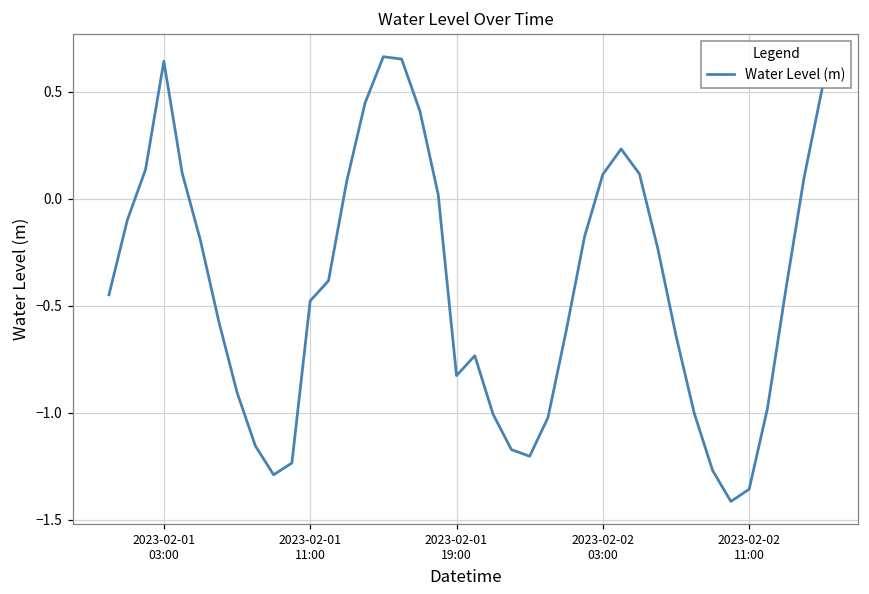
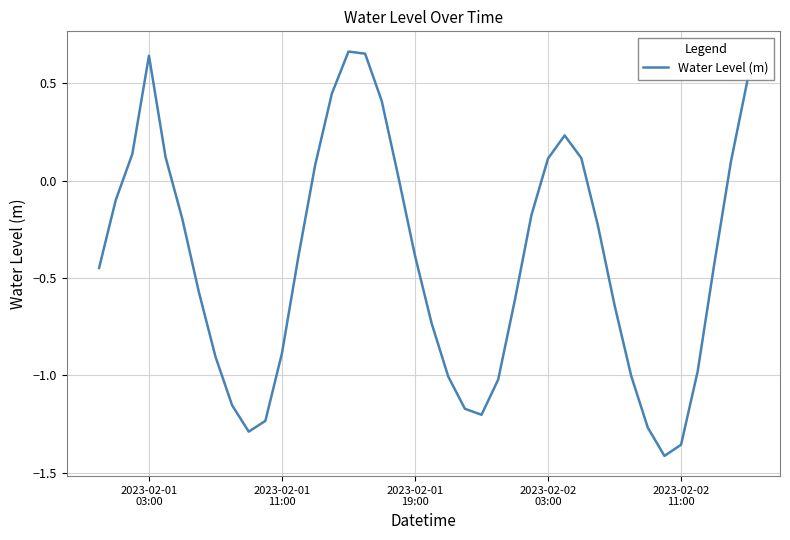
  {
    "2023-02-01 03:00": 0.64,
-   "2023-02-01 11:00": -0.48,
-   "2023-02-01 19:00": -0.83,
+   "2023-02-01 11:00": -0.89,
+   "2023-02-01 19:00": -0.39,
    "2023-02-02 03:00": 0.11,
    "2023-02-02 11:00": -1.36
  }
